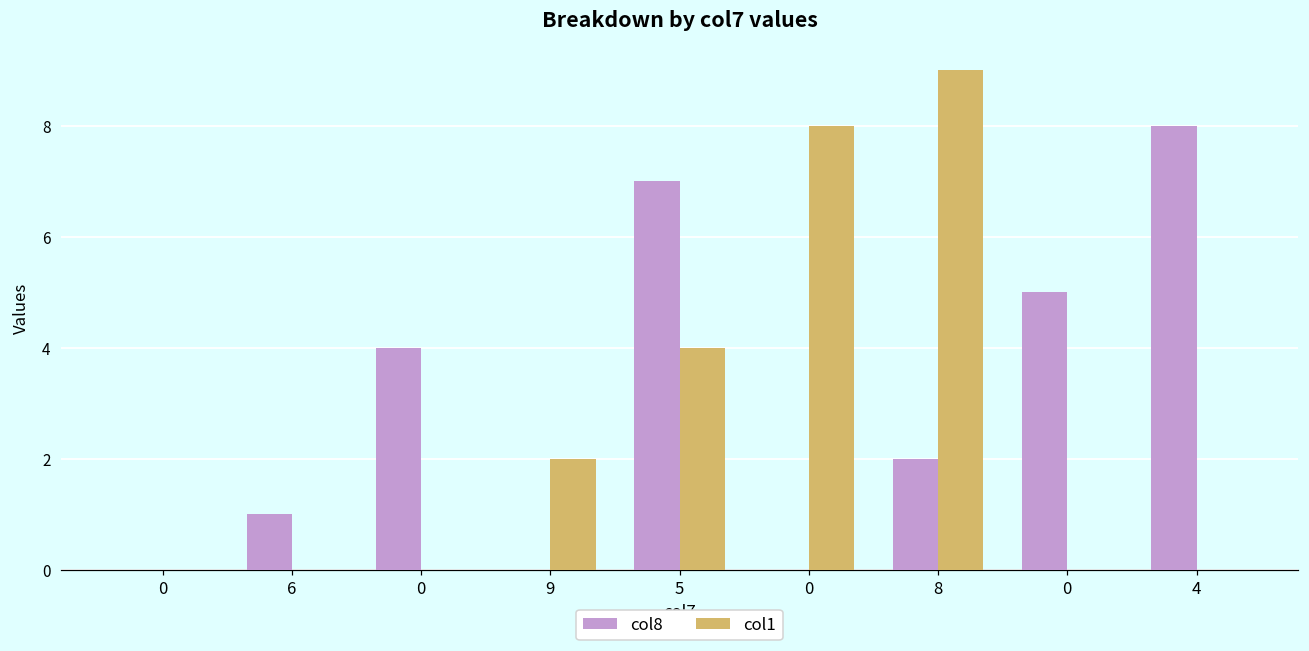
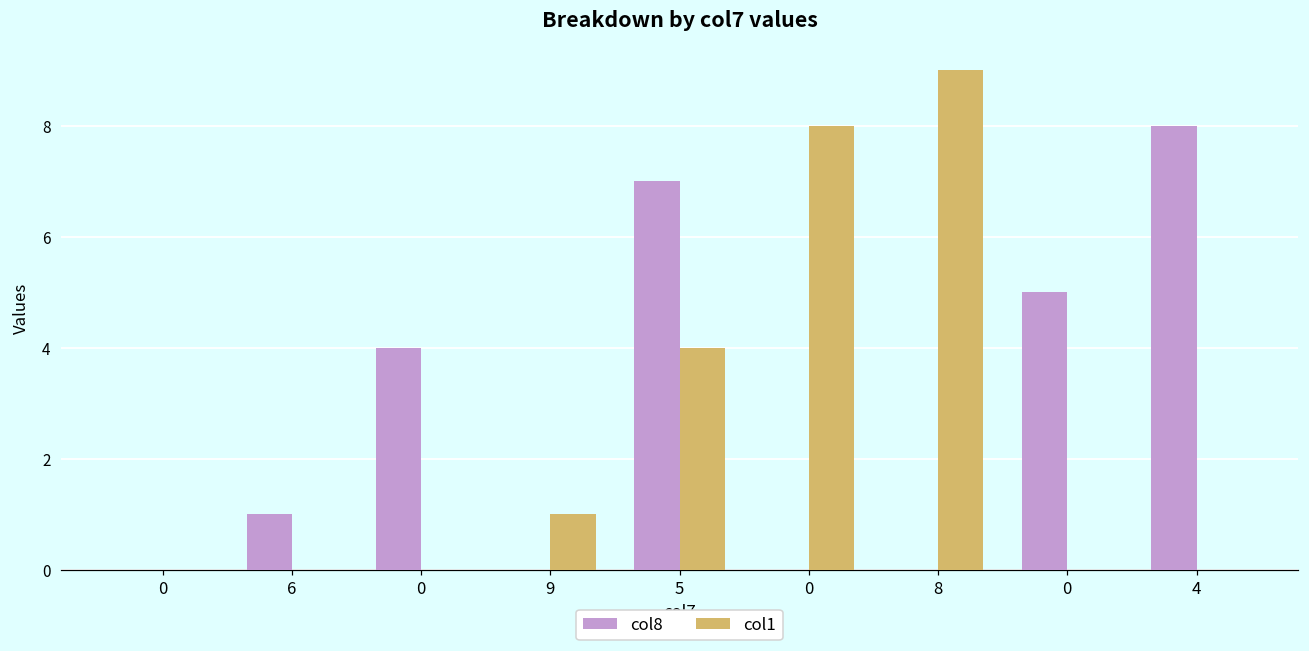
  {
    "col8": {
      "6": 1,
      "9": 0,
      "5": 7,
-     "8": 2,
+     "8": 0,
      "4": 8
    },
    "col1": {
      "6": 0,
-     "9": 2,
+     "9": 1,
      "5": 4,
      "8": 9,
      "4": 0
    }
  }
